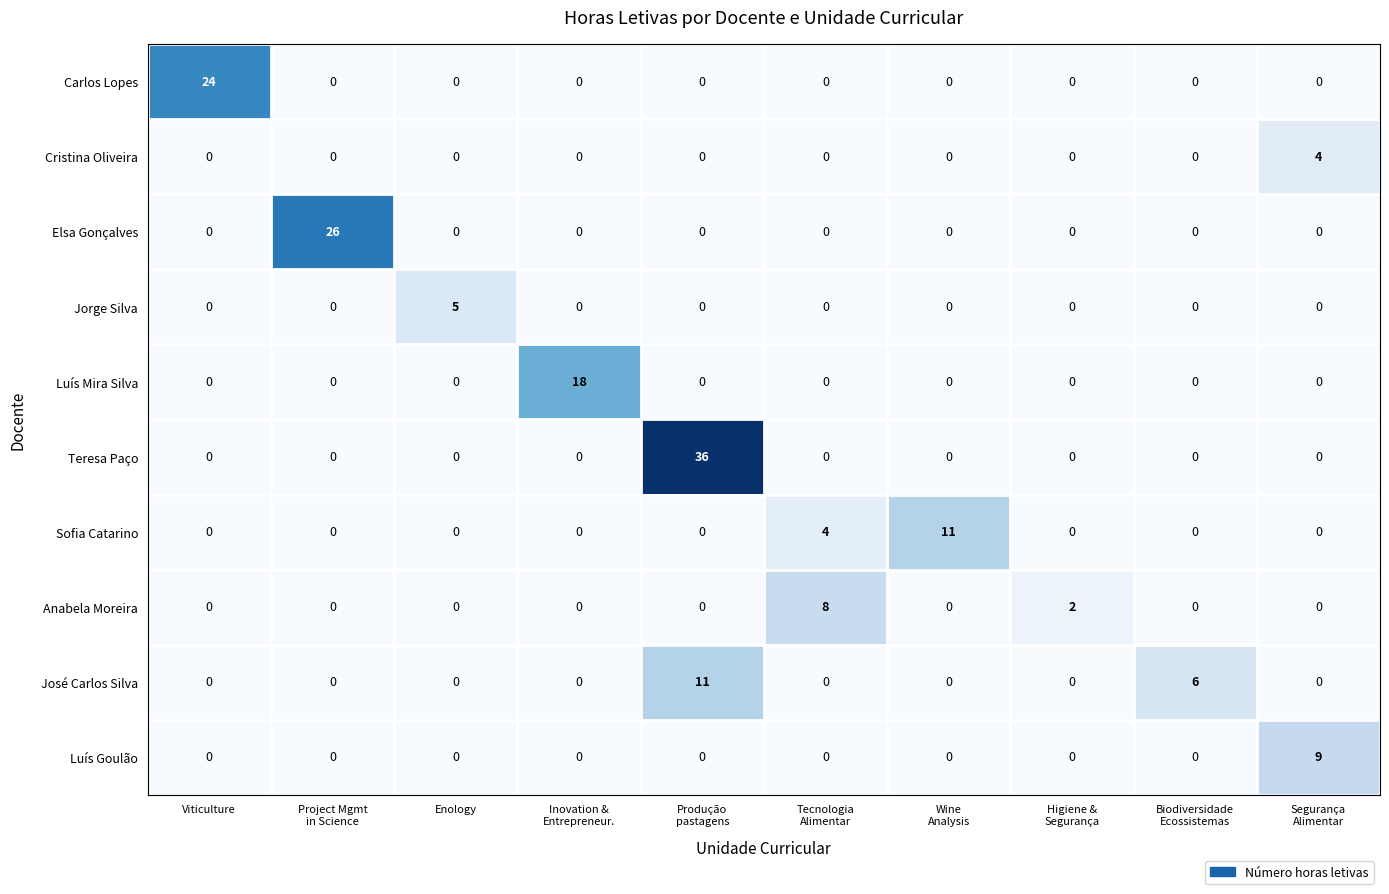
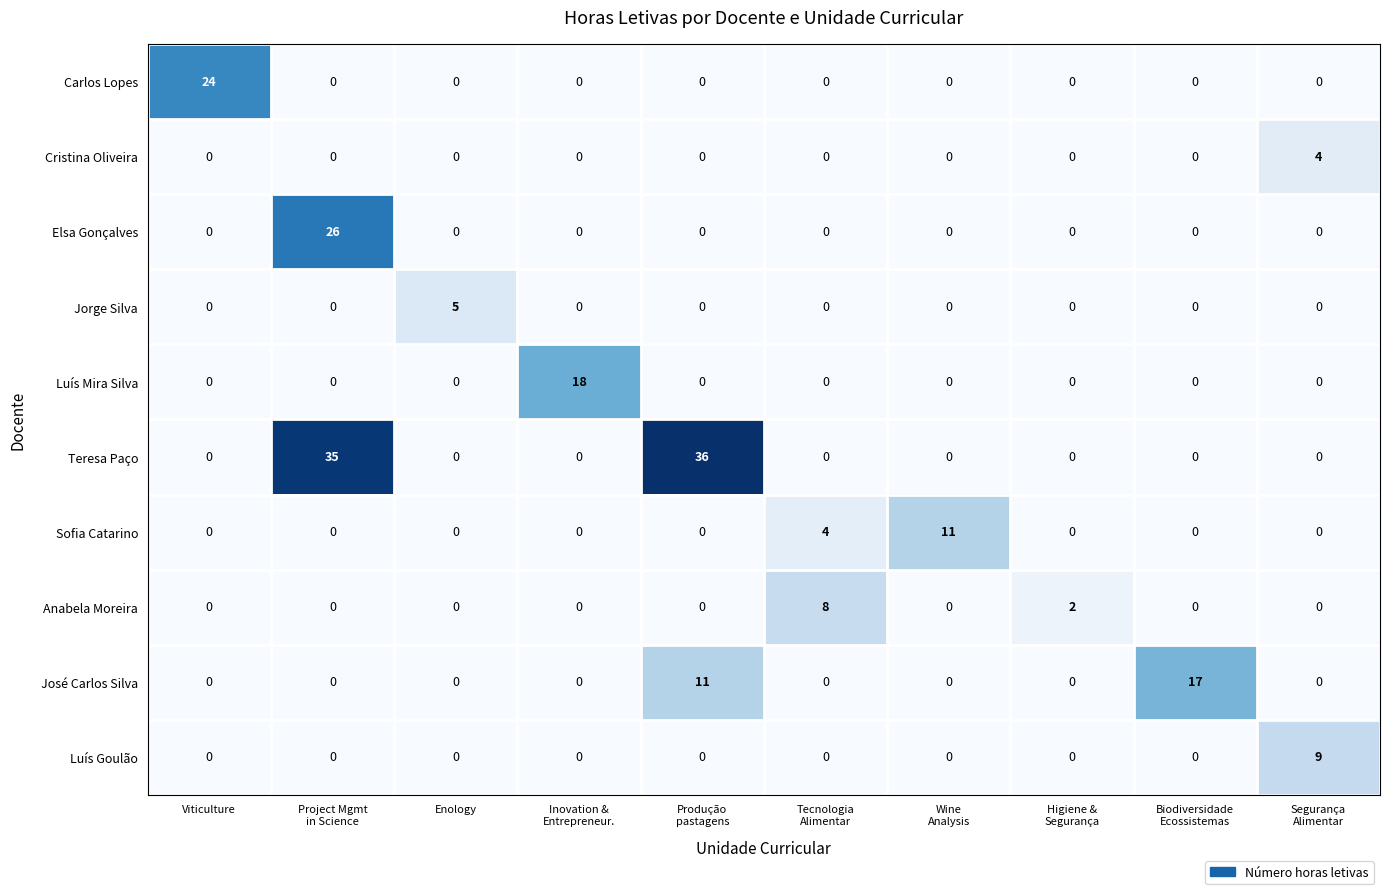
  {
    "Carlos Lopes": {
      "Viticulture": 24,
      "Project Mgmt in Science": 0,
      "Enology": 0,
      "Inovation & Entrepreneur.": 0,
      "Produção pastagens": 0,
      "Tecnologia Alimentar": 0,
      "Wine Analysis": 0,
      "Higiene & Segurança": 0,
      "Biodiversidade Ecossistemas": 0,
      "Segurança Alimentar": 0
    },
    "Cristina Oliveira": {
      "Viticulture": 0,
      "Project Mgmt in Science": 0,
      "Enology": 0,
      "Inovation & Entrepreneur.": 0,
      "Produção pastagens": 0,
      "Tecnologia Alimentar": 0,
      "Wine Analysis": 0,
      "Higiene & Segurança": 0,
      "Biodiversidade Ecossistemas": 0,
      "Segurança Alimentar": 4
    },
    "Elsa Gonçalves": {
      "Viticulture": 0,
      "Project Mgmt in Science": 26,
      "Enology": 0,
      "Inovation & Entrepreneur.": 0,
      "Produção pastagens": 0,
      "Tecnologia Alimentar": 0,
      "Wine Analysis": 0,
      "Higiene & Segurança": 0,
      "Biodiversidade Ecossistemas": 0,
      "Segurança Alimentar": 0
    },
    "Jorge Silva": {
      "Viticulture": 0,
      "Project Mgmt in Science": 0,
      "Enology": 5,
      "Inovation & Entrepreneur.": 0,
      "Produção pastagens": 0,
      "Tecnologia Alimentar": 0,
      "Wine Analysis": 0,
      "Higiene & Segurança": 0,
      "Biodiversidade Ecossistemas": 0,
      "Segurança Alimentar": 0
    },
    "Luís Mira Silva": {
      "Viticulture": 0,
      "Project Mgmt in Science": 0,
      "Enology": 0,
      "Inovation & Entrepreneur.": 18,
      "Produção pastagens": 0,
      "Tecnologia Alimentar": 0,
      "Wine Analysis": 0,
      "Higiene & Segurança": 0,
      "Biodiversidade Ecossistemas": 0,
      "Segurança Alimentar": 0
    },
    "Teresa Paço": {
      "Viticulture": 0,
-     "Project Mgmt in Science": 0,
+     "Project Mgmt in Science": 35,
      "Enology": 0,
      "Inovation & Entrepreneur.": 0,
      "Produção pastagens": 36,
      "Tecnologia Alimentar": 0,
      "Wine Analysis": 0,
      "Higiene & Segurança": 0,
      "Biodiversidade Ecossistemas": 0,
      "Segurança Alimentar": 0
    },
    "Sofia Catarino": {
      "Viticulture": 0,
      "Project Mgmt in Science": 0,
      "Enology": 0,
      "Inovation & Entrepreneur.": 0,
      "Produção pastagens": 0,
      "Tecnologia Alimentar": 4,
      "Wine Analysis": 11,
      "Higiene & Segurança": 0,
      "Biodiversidade Ecossistemas": 0,
      "Segurança Alimentar": 0
    },
    "Anabela Moreira": {
      "Viticulture": 0,
      "Project Mgmt in Science": 0,
      "Enology": 0,
      "Inovation & Entrepreneur.": 0,
      "Produção pastagens": 0,
      "Tecnologia Alimentar": 8,
      "Wine Analysis": 0,
      "Higiene & Segurança": 2,
      "Biodiversidade Ecossistemas": 0,
      "Segurança Alimentar": 0
    },
    "José Carlos Silva": {
      "Viticulture": 0,
      "Project Mgmt in Science": 0,
      "Enology": 0,
      "Inovation & Entrepreneur.": 0,
      "Produção pastagens": 11,
      "Tecnologia Alimentar": 0,
      "Wine Analysis": 0,
      "Higiene & Segurança": 0,
-     "Biodiversidade Ecossistemas": 6,
+     "Biodiversidade Ecossistemas": 17,
      "Segurança Alimentar": 0
    },
    "Luís Goulão": {
      "Viticulture": 0,
      "Project Mgmt in Science": 0,
      "Enology": 0,
      "Inovation & Entrepreneur.": 0,
      "Produção pastagens": 0,
      "Tecnologia Alimentar": 0,
      "Wine Analysis": 0,
      "Higiene & Segurança": 0,
      "Biodiversidade Ecossistemas": 0,
      "Segurança Alimentar": 9
    }
  }
